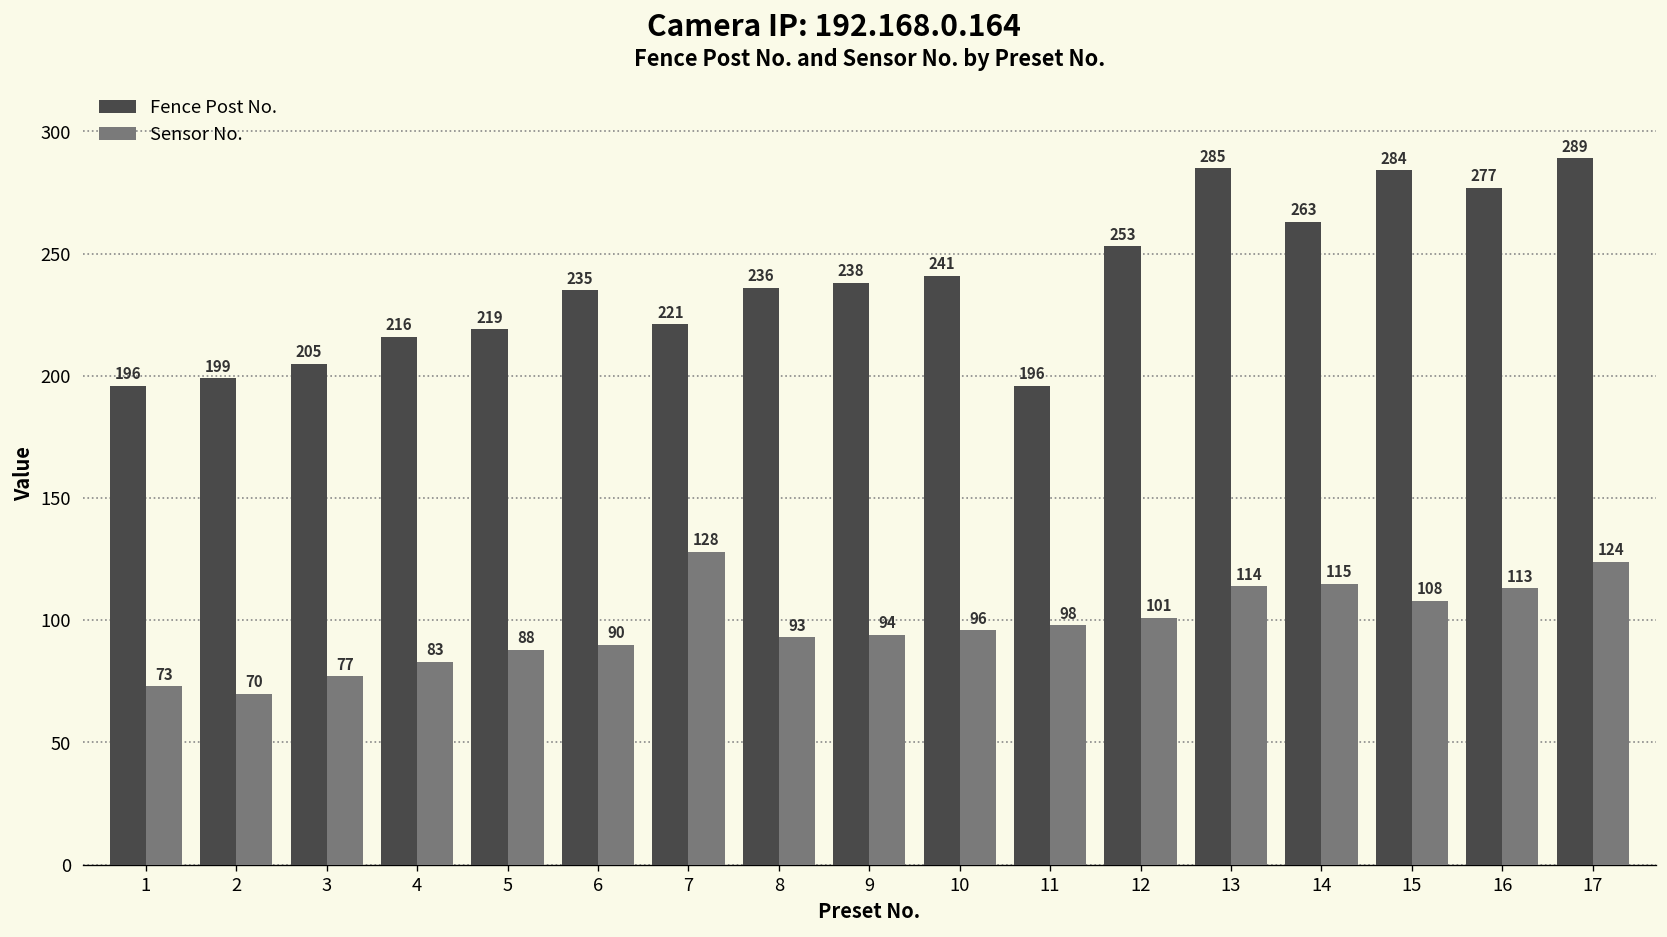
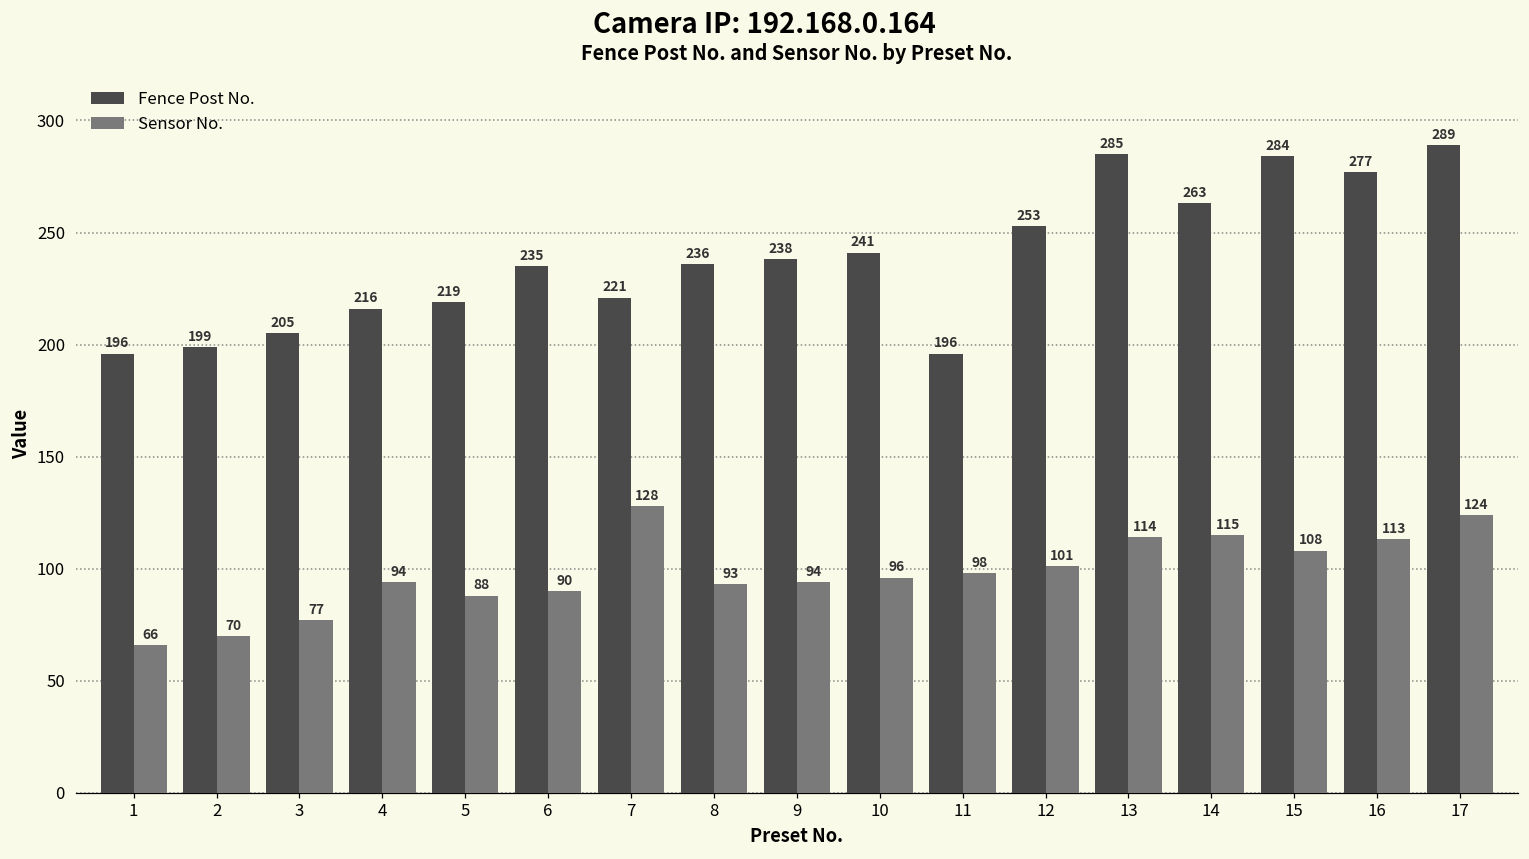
  {
    "Fence Post No.": {
      "1": 196,
      "2": 199,
      "3": 205,
      "4": 216,
      "5": 219,
      "6": 235,
      "7": 221,
      "8": 236,
      "9": 238,
      "10": 241,
      "11": 196,
      "12": 253,
      "13": 285,
      "14": 263,
      "15": 284,
      "16": 277,
      "17": 289
    },
    "Sensor No.": {
-     "1": 73,
+     "1": 66,
      "2": 70,
      "3": 77,
-     "4": 83,
+     "4": 94,
      "5": 88,
      "6": 90,
      "7": 128,
      "8": 93,
      "9": 94,
      "10": 96,
      "11": 98,
      "12": 101,
      "13": 114,
      "14": 115,
      "15": 108,
      "16": 113,
      "17": 124
    }
  }
